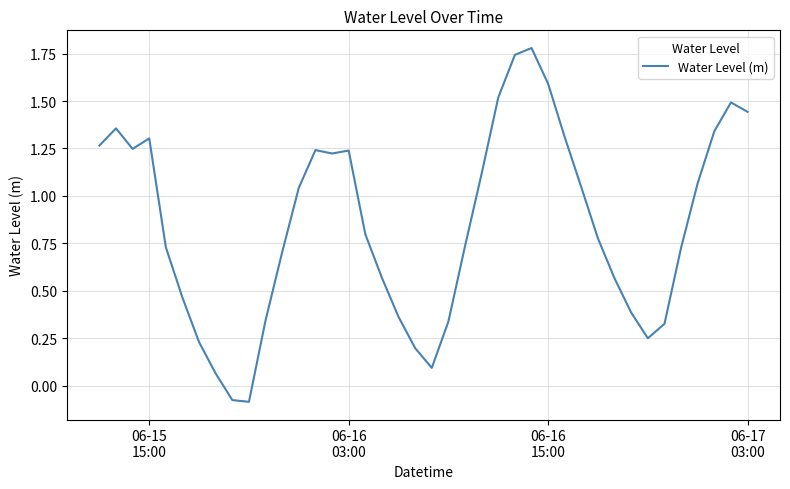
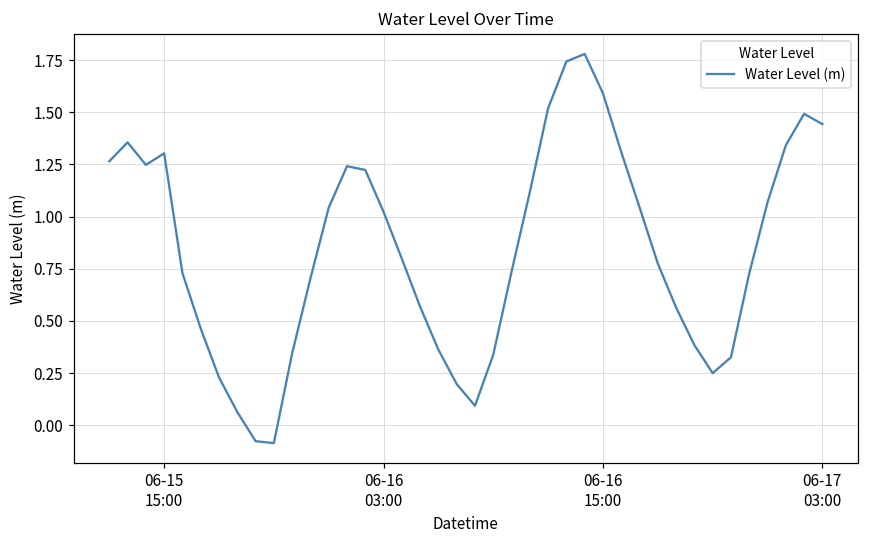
  {
    "06-15 15:00": 1.30,
-   "06-16 03:00": 1.24,
+   "06-16 03:00": 1.02,
    "06-16 15:00": 1.59,
    "06-17 03:00": 1.44
  }
